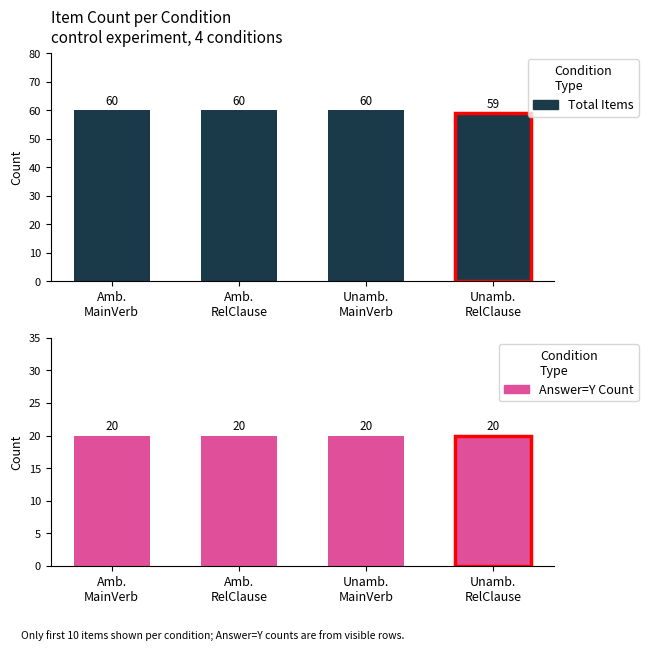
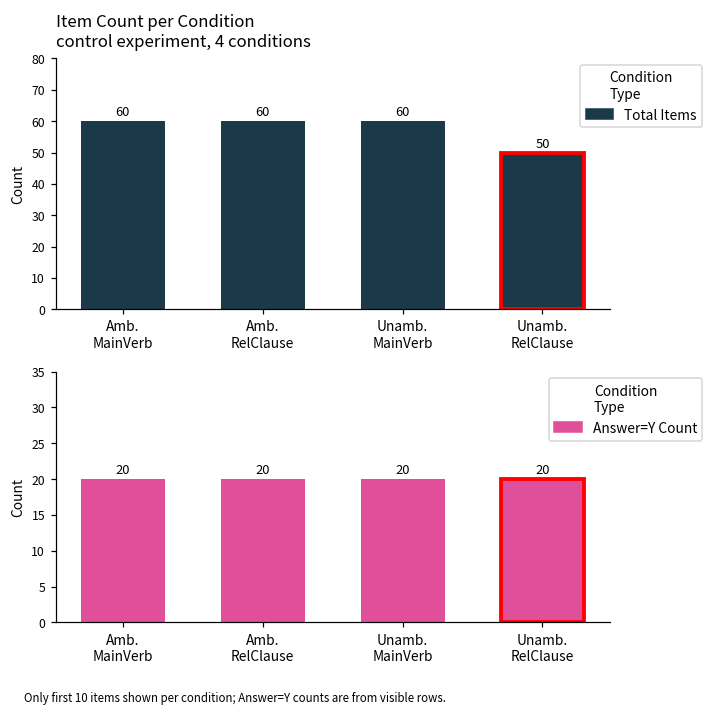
  {
    "Item Count per Condition control experiment, 4 conditions": {
      "Amb. MainVerb": 60,
      "Amb. RelClause": 60,
      "Unamb. MainVerb": 60,
-     "Unamb. RelClause": 59
+     "Unamb. RelClause": 50
    }
  }
